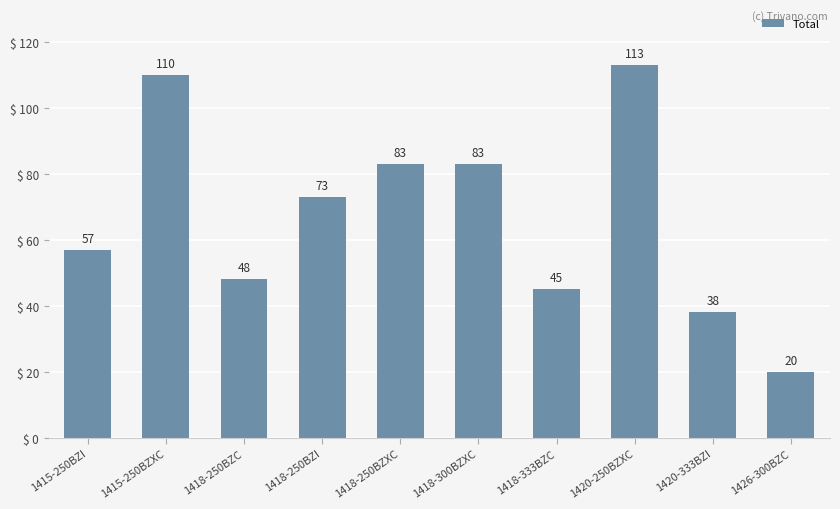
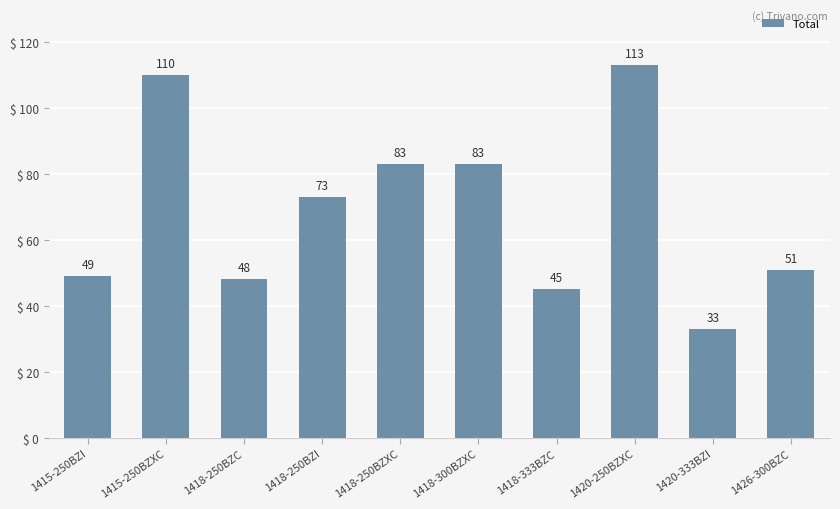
  {
-   "1415-250BZI": 57,
+   "1415-250BZI": 49,
    "1415-250BZXC": 110,
    "1418-250BZC": 48,
    "1418-250BZI": 73,
    "1418-250BZXC": 83,
    "1418-300BZXC": 83,
    "1418-333BZC": 45,
    "1420-250BZXC": 113,
-   "1420-333BZI": 38,
-   "1426-300BZC": 20
+   "1420-333BZI": 33,
+   "1426-300BZC": 51
  }
